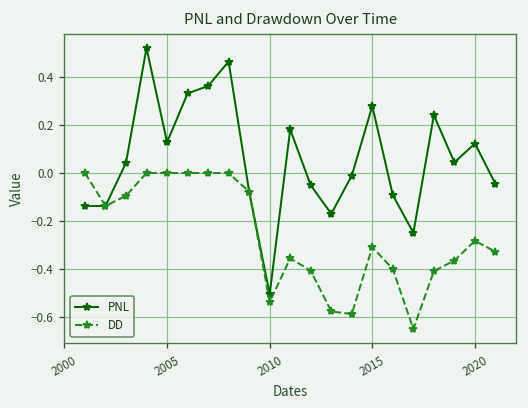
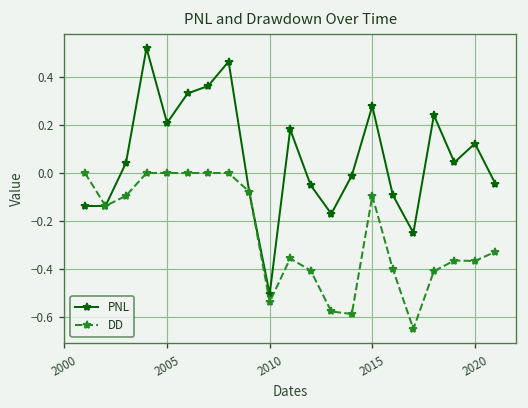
  {
    "PNL": {
-     "2005": 0.13,
+     "2005": 0.21,
      "2010": -0.51,
      "2015": 0.28,
      "2020": 0.12
    },
    "DD": {
      "2005": 0.00,
      "2010": -0.54,
-     "2015": -0.31,
-     "2020": -0.28
+     "2015": -0.10,
+     "2020": -0.37
    }
  }
